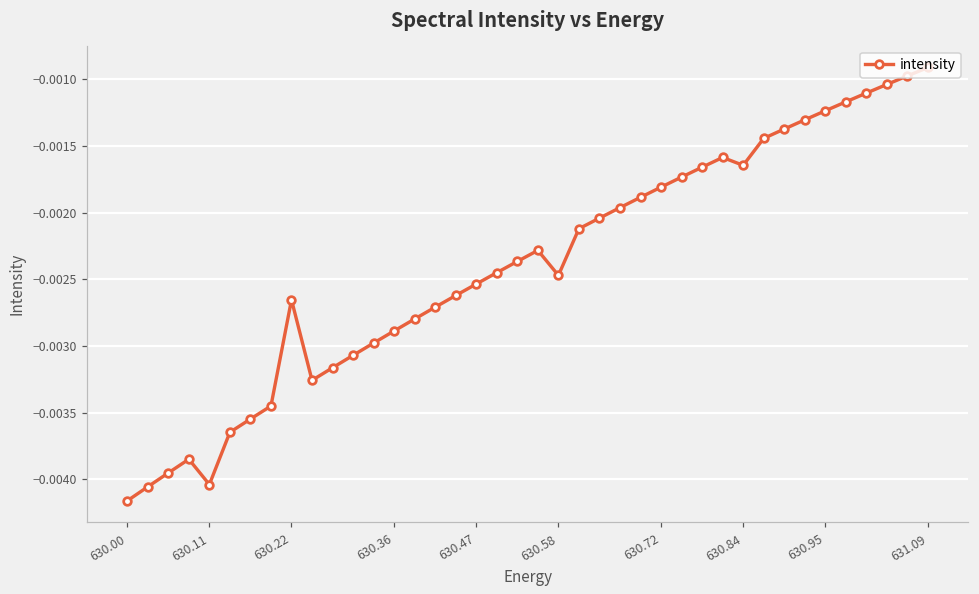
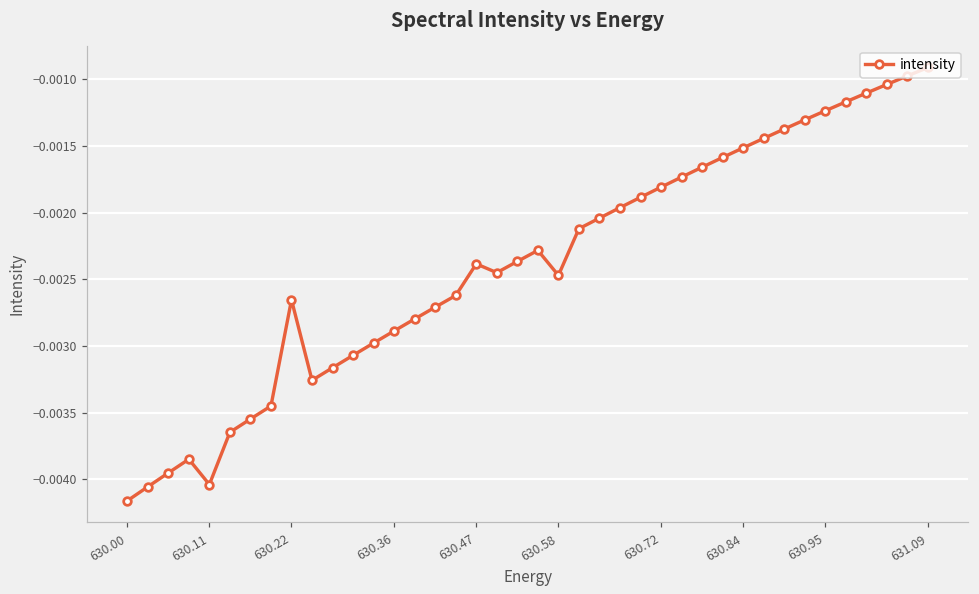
  {
    "630.00": -0.00416,
    "630.11": -0.00404,
    "630.22": -0.00265,
    "630.36": -0.00289,
-   "630.47": -0.00254,
+   "630.47": -0.00238,
    "630.58": -0.00247,
    "630.72": -0.00181,
-   "630.84": -0.00165,
+   "630.84": -0.00151,
    "630.95": -0.00124
  }
